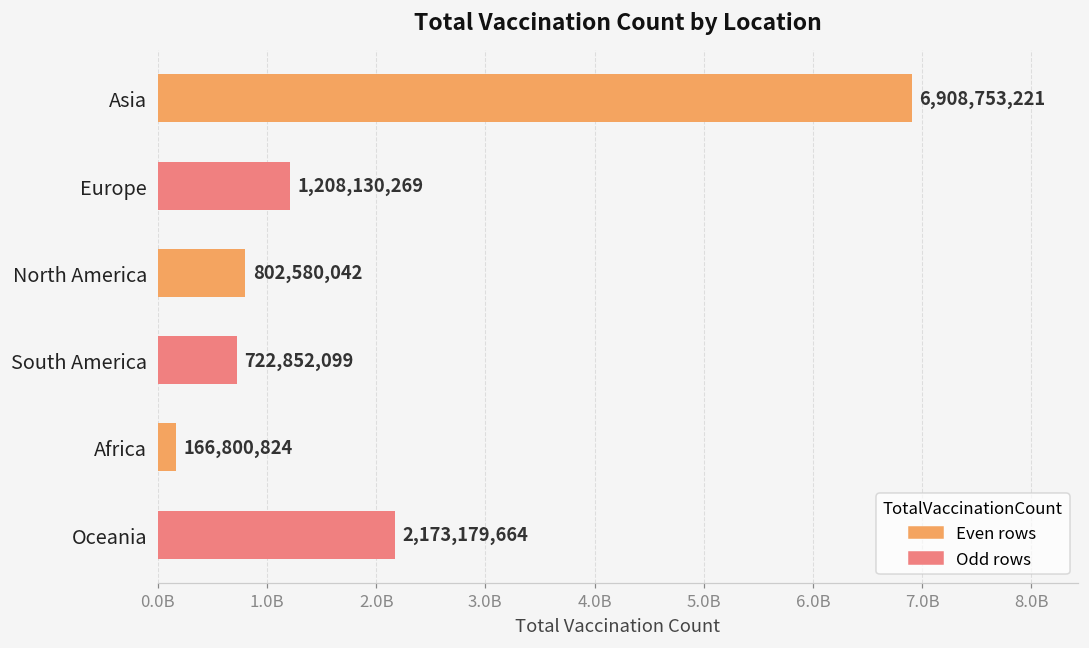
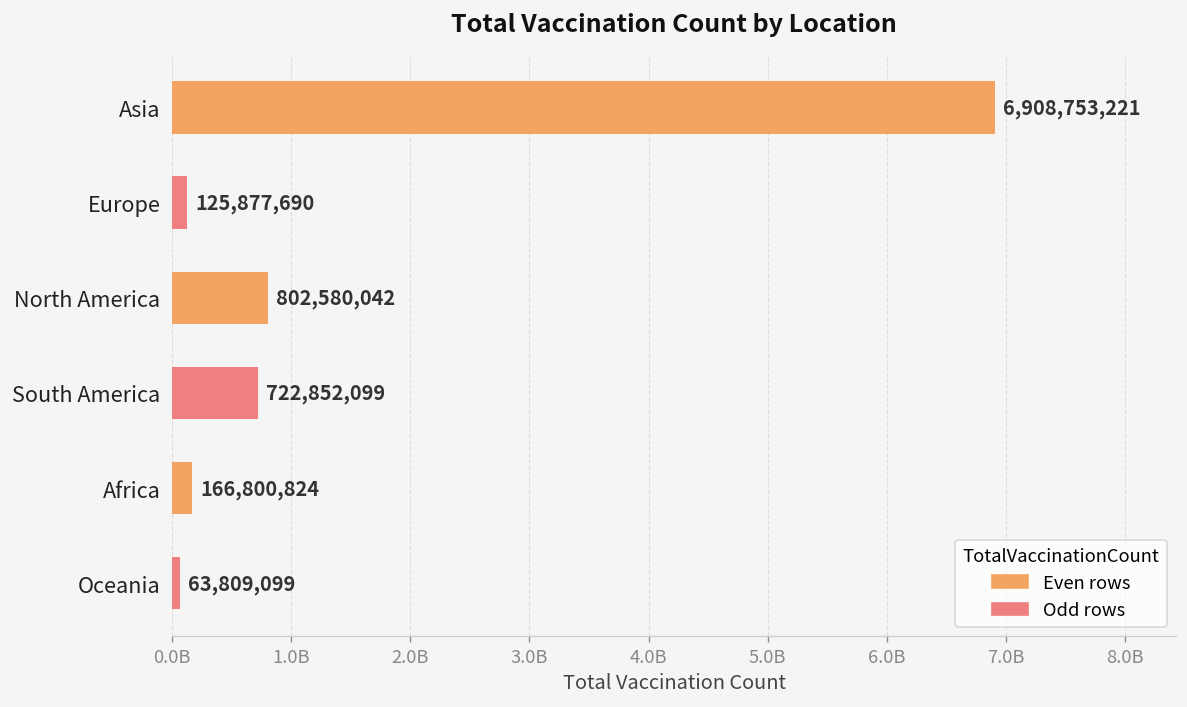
  {
    "Asia": "6,908,753,221",
-   "Europe": "1,208,130,269",
+   "Europe": "125,877,690",
    "North America": "802,580,042",
    "South America": "722,852,099",
    "Africa": "166,800,824",
-   "Oceania": "2,173,179,664"
+   "Oceania": "63,809,099"
  }
